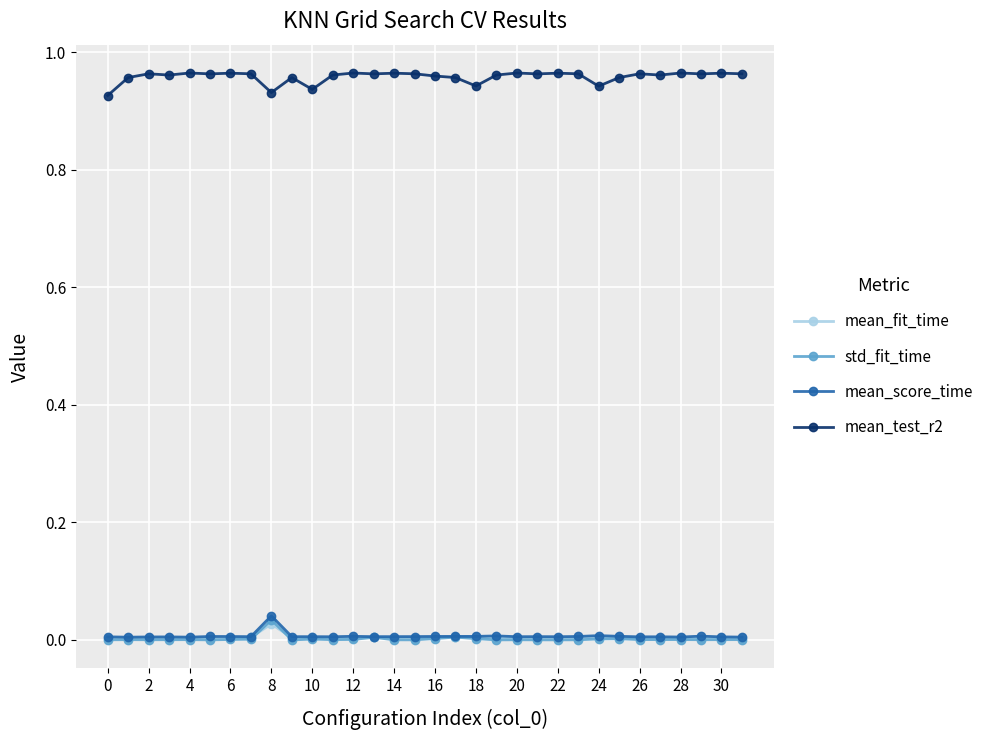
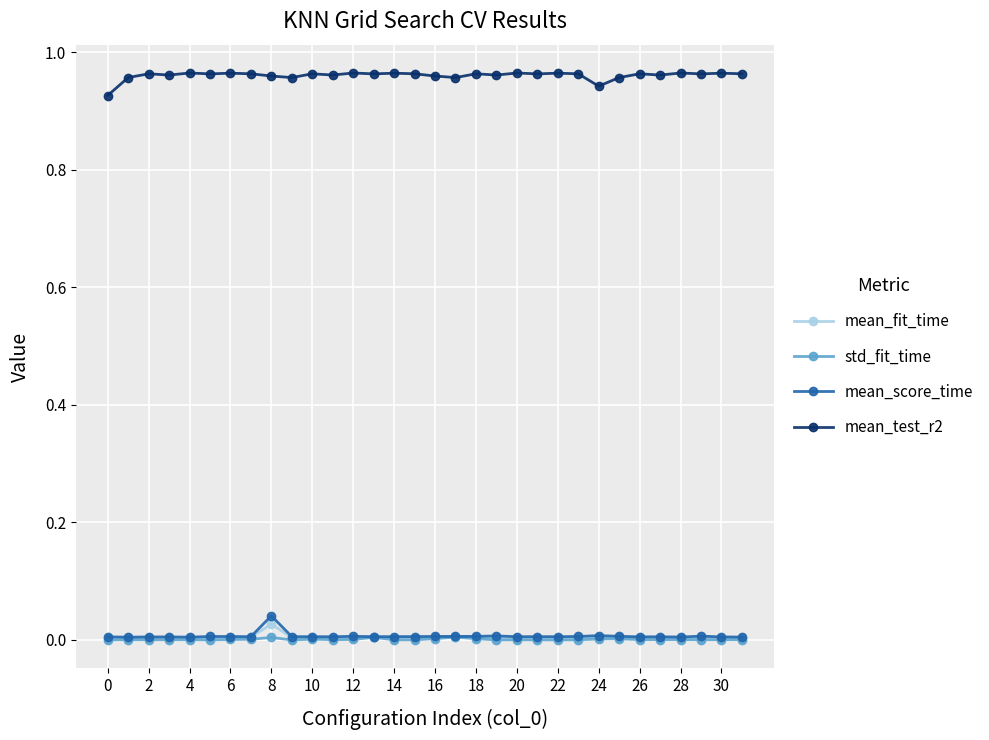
  {
    "mean_fit_time": {
      "8": 0.03
    },
    "std_fit_time": {
-     "8": 0.03
+     "8": 0.00
    },
    "mean_score_time": {
      "8": 0.04
    },
    "mean_test_r2": {
      "0": 0.93,
      "2": 0.96,
      "4": 0.96,
      "6": 0.96,
-     "8": 0.93,
-     "10": 0.94,
+     "8": 0.96,
+     "10": 0.96,
      "12": 0.96,
      "14": 0.96,
      "16": 0.96,
-     "18": 0.94,
+     "18": 0.96,
      "20": 0.96,
      "22": 0.96,
      "24": 0.94,
      "26": 0.96,
      "28": 0.96,
      "30": 0.96
    }
  }
